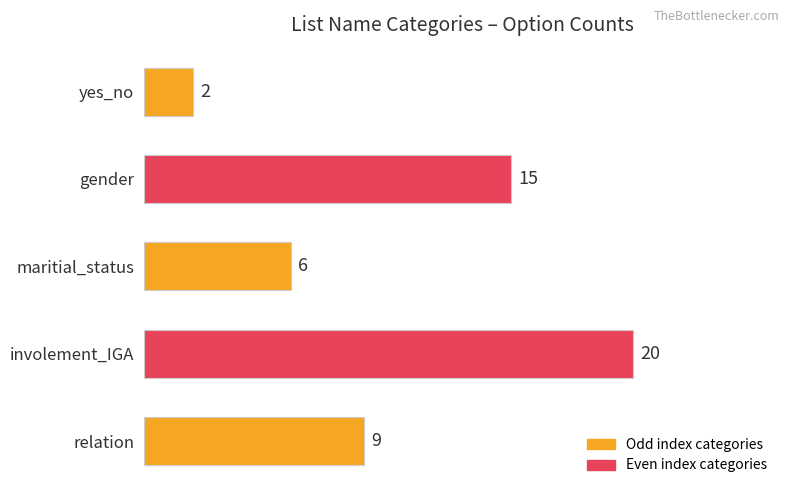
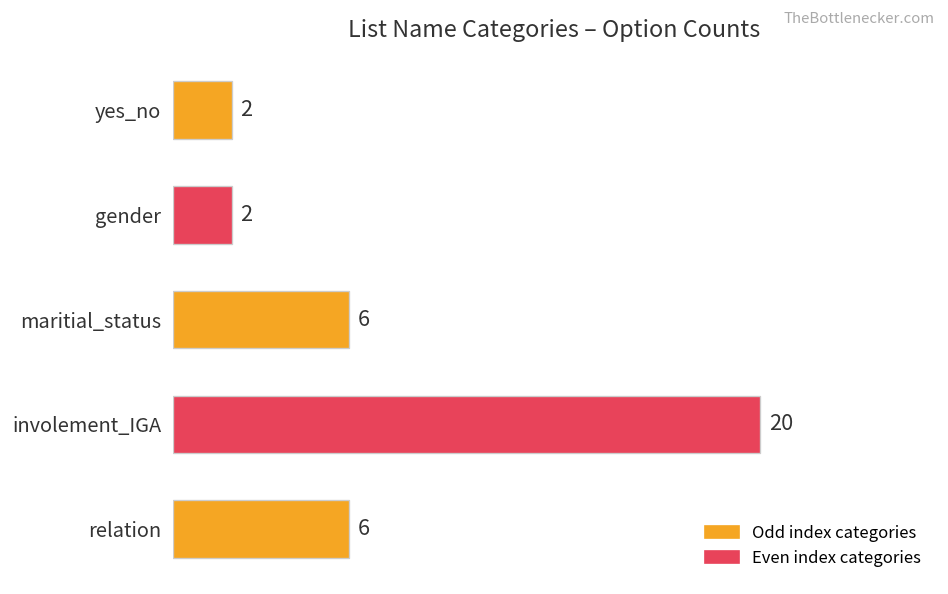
  {
    "yes_no": 2,
-   "gender": 15,
+   "gender": 2,
    "maritial_status": 6,
    "involement_IGA": 20,
-   "relation": 9
+   "relation": 6
  }
